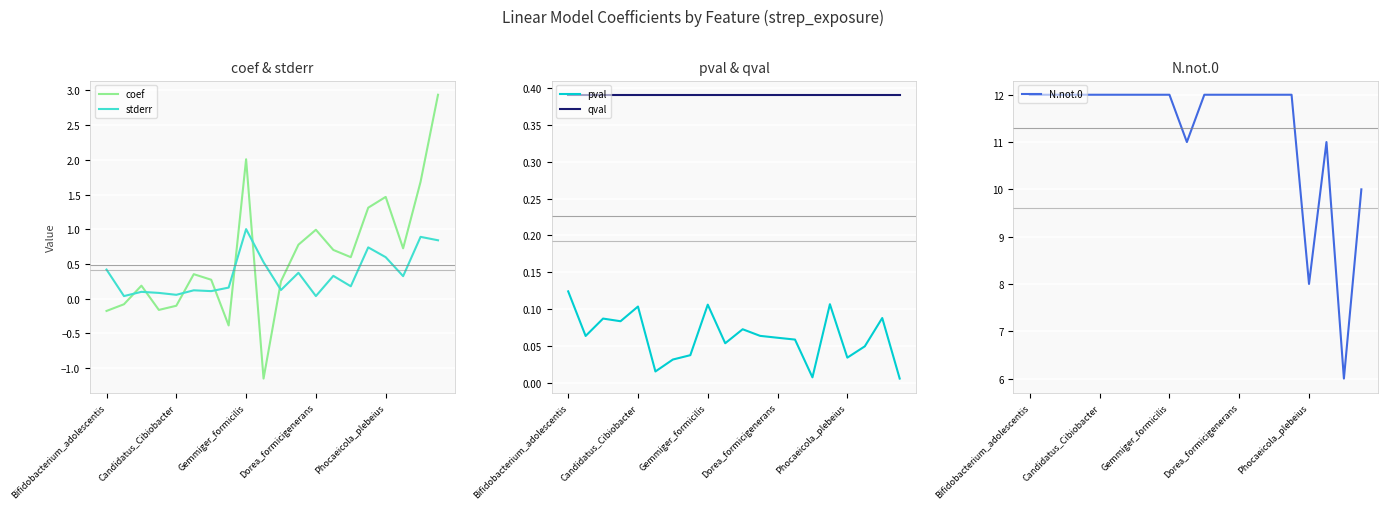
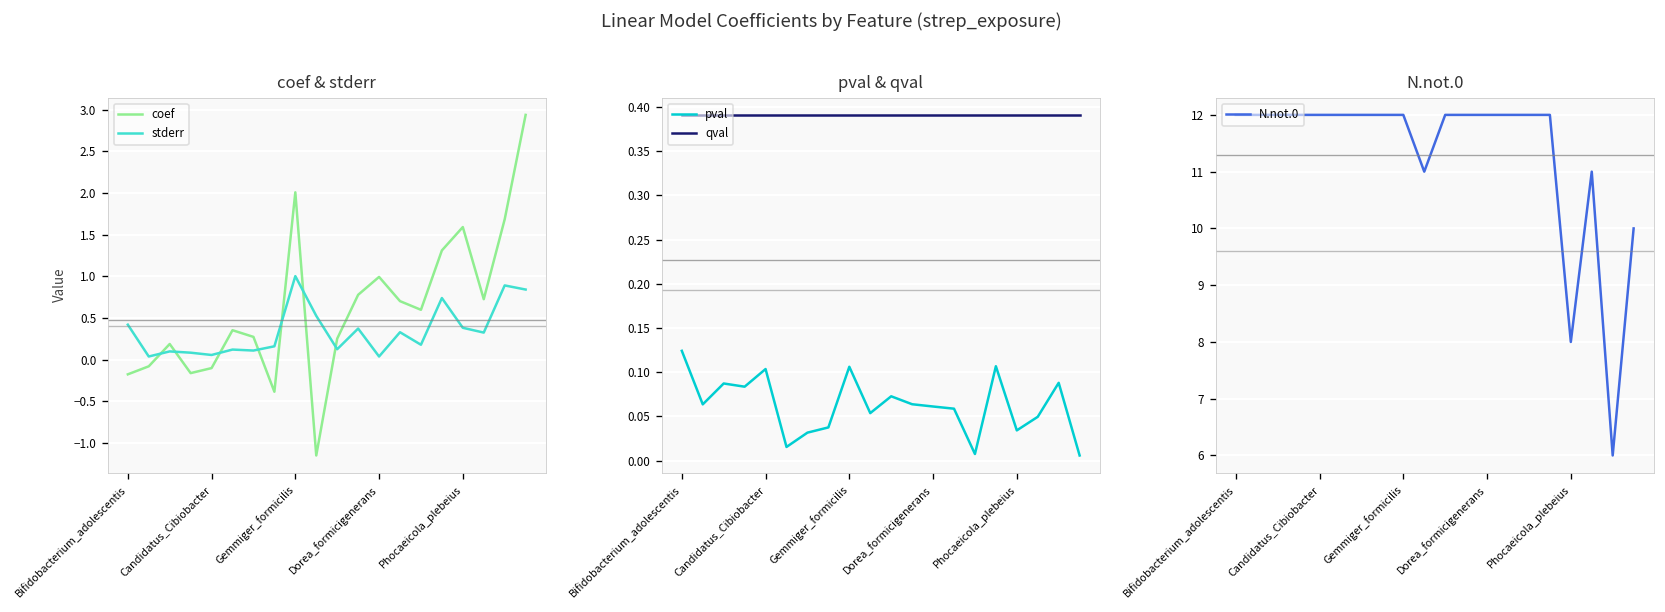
  {
    "coef & stderr": {
      "coef": {
        "Bifidobacterium_adolescentis": -0.2,
        "Candidatus_Cibiobacter": -0.1,
        "Gemmiger_formicilis": 2.0,
        "Dorea_formicigenerans": 1.0,
-       "Phocaeicola_plebeius": 1.5
+       "Phocaeicola_plebeius": 1.6
      },
      "stderr": {
        "Bifidobacterium_adolescentis": 0.4,
        "Candidatus_Cibiobacter": 0.1,
        "Gemmiger_formicilis": 1.0,
        "Dorea_formicigenerans": 0.0,
-       "Phocaeicola_plebeius": 0.6
+       "Phocaeicola_plebeius": 0.4
      }
    },
    "pval & qval": {
      "pval": {
        "Bifidobacterium_adolescentis": 0.12,
        "Candidatus_Cibiobacter": 0.10,
        "Gemmiger_formicilis": 0.11,
        "Dorea_formicigenerans": 0.06,
        "Phocaeicola_plebeius": 0.03
      },
      "qval": {
        "Candidatus_Cibiobacter": 0.39,
        "Gemmiger_formicilis": 0.39,
        "Dorea_formicigenerans": 0.39,
        "Phocaeicola_plebeius": 0.39
      }
    },
    "N.not.0": {
      "Candidatus_Cibiobacter": 12.0,
      "Gemmiger_formicilis": 12.0,
      "Dorea_formicigenerans": 12.0,
      "Phocaeicola_plebeius": 8.0
    }
  }
